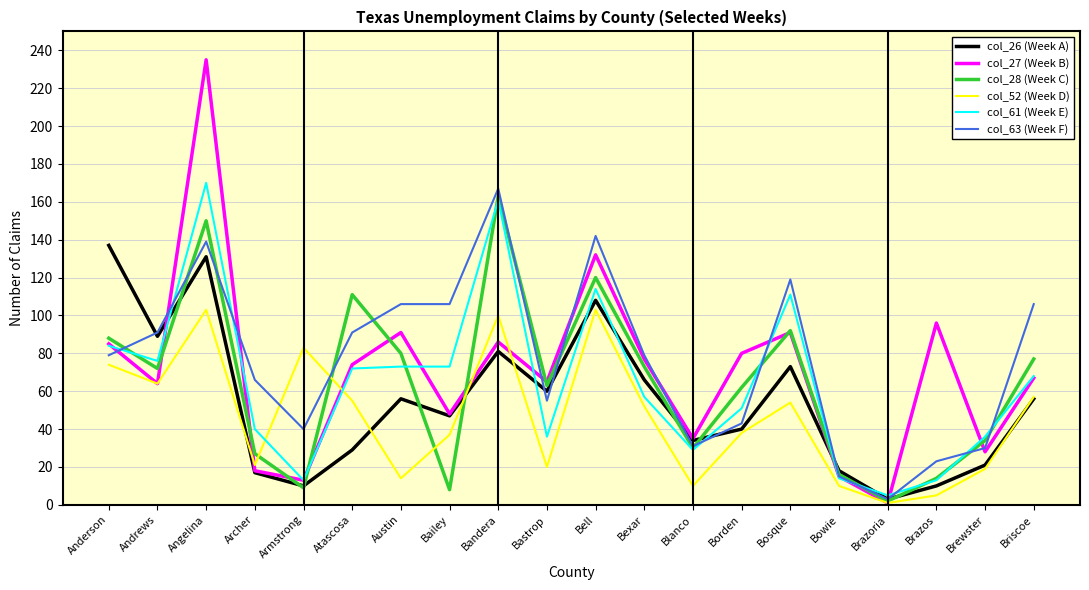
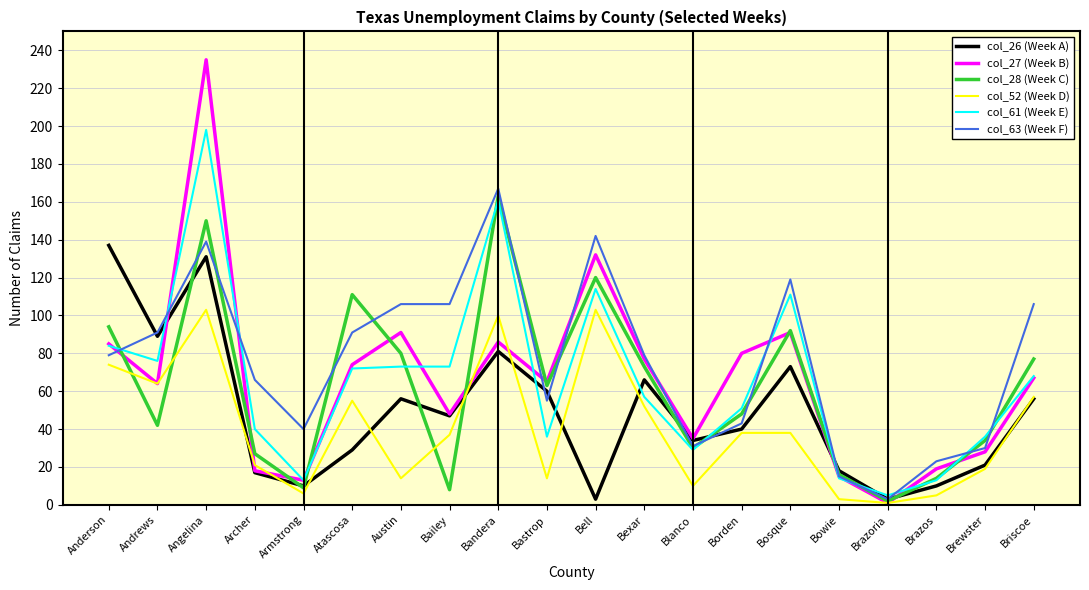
  {
    "col_26 (Week A)": {
      "Anderson": 137,
      "Andrews": 89,
      "Angelina": 131,
      "Atascosa": 29,
      "Austin": 56,
      "Bandera": 81,
      "Bastrop": 60,
-     "Bell": 108,
+     "Bell": 3,
      "Bexar": 66,
      "Borden": 40,
      "Bosque": 73,
      "Bowie": 18,
      "Brazos": 10,
      "Brewster": 21
    },
    "col_27 (Week B)": {
      "Angelina": 235,
      "Atascosa": 74,
      "Austin": 91,
      "Bandera": 86,
      "Bastrop": 65,
      "Bell": 132,
      "Bexar": 77,
      "Borden": 80,
-     "Brazos": 96,
+     "Brazos": 19,
      "Brewster": 28
    },
    "col_28 (Week C)": {
-     "Anderson": 88,
-     "Andrews": 72,
+     "Anderson": 94,
+     "Andrews": 42,
      "Angelina": 150,
      "Archer": 27,
      "Atascosa": 111,
      "Austin": 80,
      "Bailey": 8,
      "Bandera": 163,
      "Bastrop": 63,
      "Bell": 120,
      "Bexar": 73,
-     "Borden": 62,
+     "Borden": 48,
      "Brewster": 34,
      "Briscoe": 77
    },
    "col_52 (Week D)": {
      "Anderson": 74,
      "Angelina": 103,
      "Archer": 21,
-     "Armstrong": 83,
+     "Armstrong": 6,
      "Atascosa": 55,
      "Austin": 14,
      "Bailey": 37,
      "Bandera": 100,
-     "Bastrop": 20,
+     "Bastrop": 14,
      "Bell": 103,
      "Bexar": 52,
      "Blanco": 10,
      "Borden": 38,
-     "Bosque": 54,
-     "Bowie": 10,
+     "Bosque": 38,
+     "Bowie": 3,
      "Brazos": 5,
      "Brewster": 19
    },
    "col_61 (Week E)": {
      "Andrews": 76,
-     "Angelina": 170,
+     "Angelina": 198,
      "Archer": 40,
      "Atascosa": 72,
      "Austin": 73,
      "Bailey": 73,
      "Bandera": 161,
      "Bastrop": 36,
      "Bell": 114,
      "Bexar": 57,
      "Borden": 51,
      "Bosque": 111,
      "Brazoria": 5,
      "Brewster": 36
    },
    "col_63 (Week F)": {
      "Anderson": 79,
      "Andrews": 91,
      "Angelina": 139,
      "Archer": 66,
      "Armstrong": 40,
      "Atascosa": 91,
      "Austin": 106,
      "Bailey": 106,
      "Bandera": 167,
      "Bastrop": 55,
      "Bell": 142,
      "Bexar": 79,
      "Borden": 43,
      "Bosque": 119,
      "Brazos": 23,
      "Brewster": 30,
      "Briscoe": 106
    }
  }
